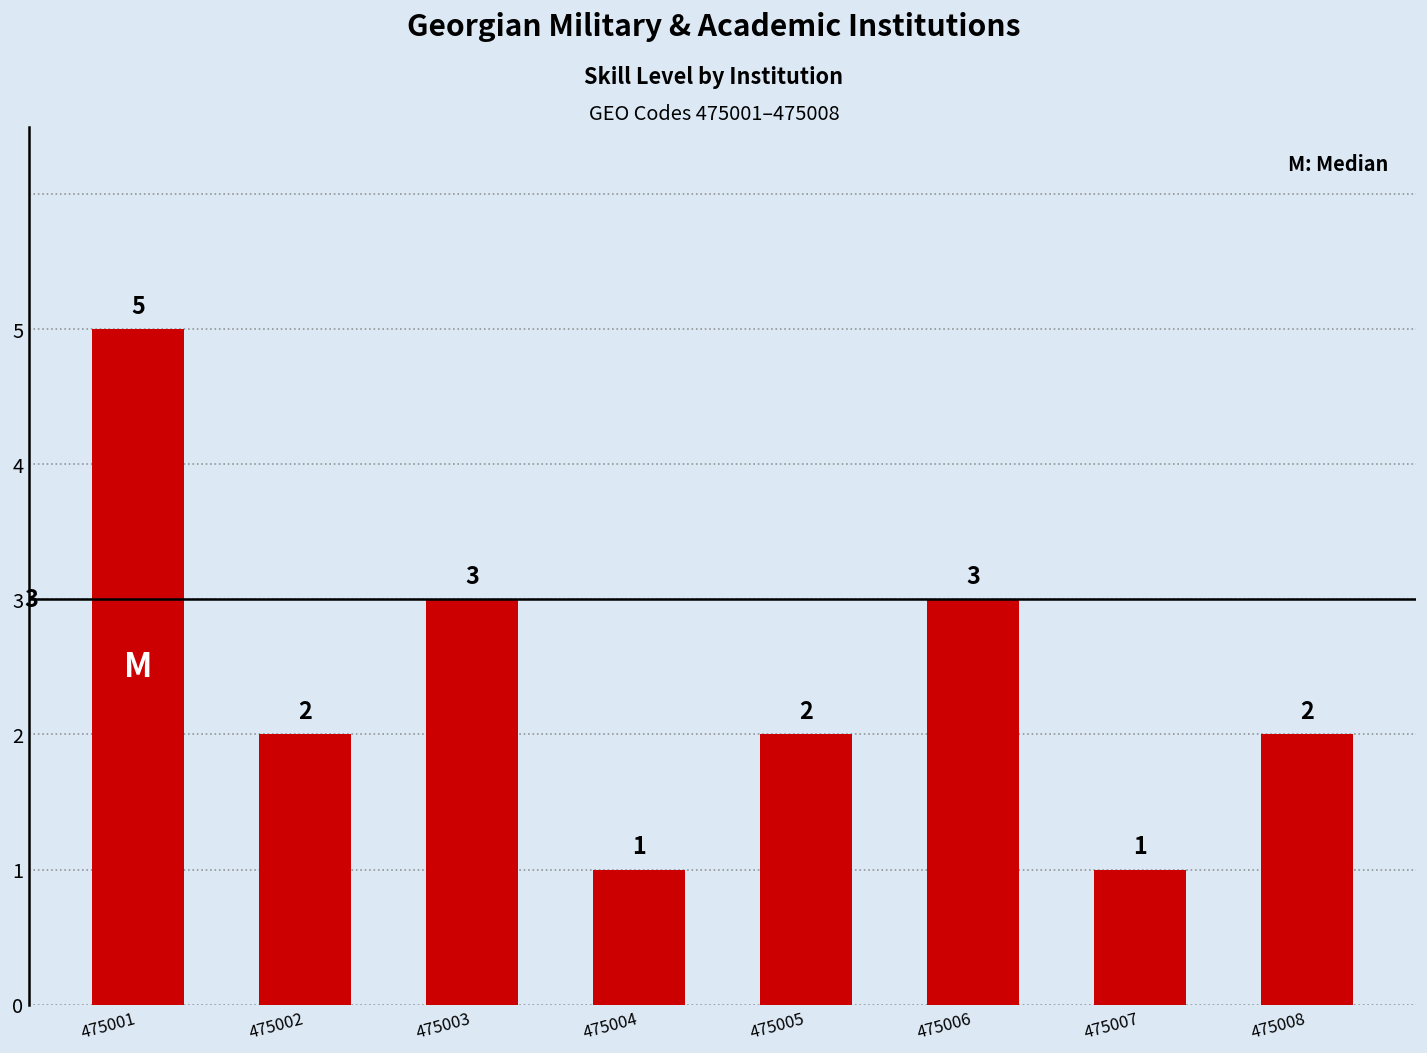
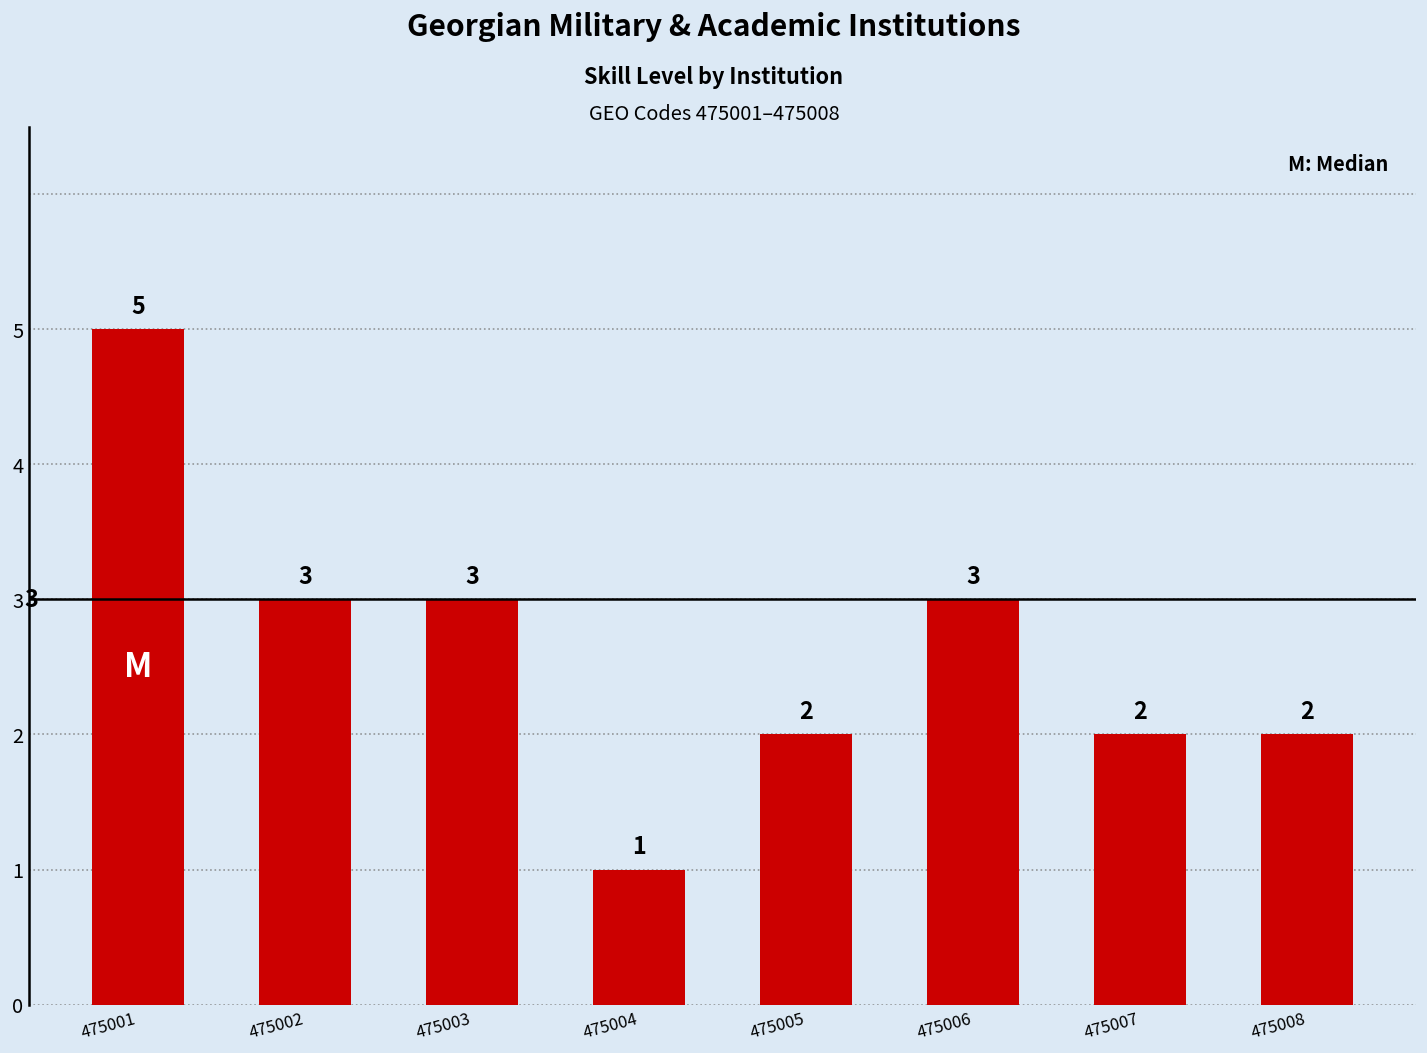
  {
    "475001": 5,
-   "475002": 2,
+   "475002": 3,
    "475003": 3,
    "475004": 1,
    "475005": 2,
    "475006": 3,
-   "475007": 1,
+   "475007": 2,
    "475008": 2
  }
